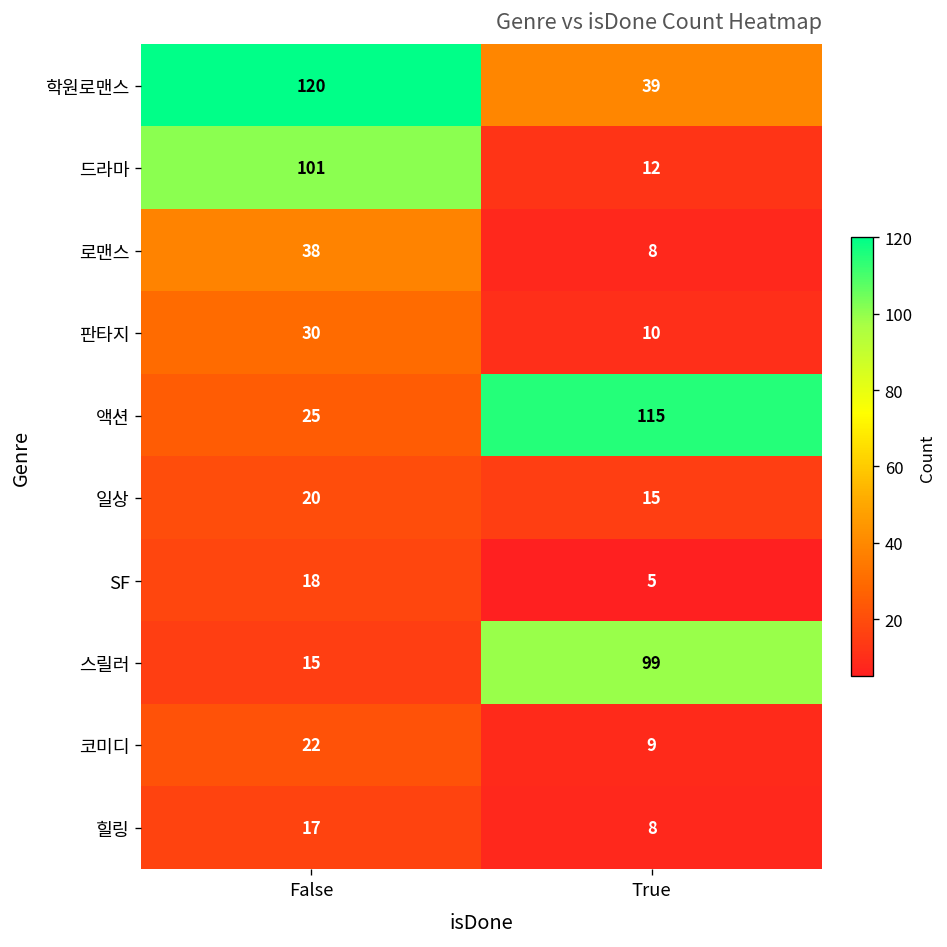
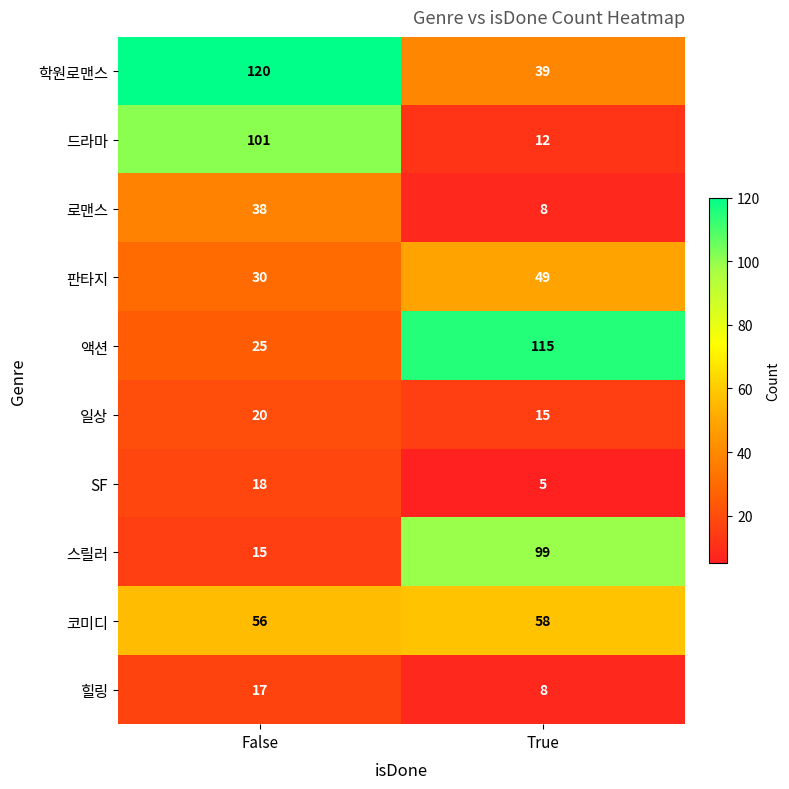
  {
    "학원로맨스": {
      "False": 120,
      "True": 39
    },
    "드라마": {
      "False": 101,
      "True": 12
    },
    "로맨스": {
      "False": 38,
      "True": 8
    },
    "판타지": {
      "False": 30,
-     "True": 10
+     "True": 49
    },
    "액션": {
      "False": 25,
      "True": 115
    },
    "일상": {
      "False": 20,
      "True": 15
    },
    "SF": {
      "False": 18,
      "True": 5
    },
    "스릴러": {
      "False": 15,
      "True": 99
    },
    "코미디": {
-     "False": 22,
-     "True": 9
+     "False": 56,
+     "True": 58
    },
    "힐링": {
      "False": 17,
      "True": 8
    }
  }
